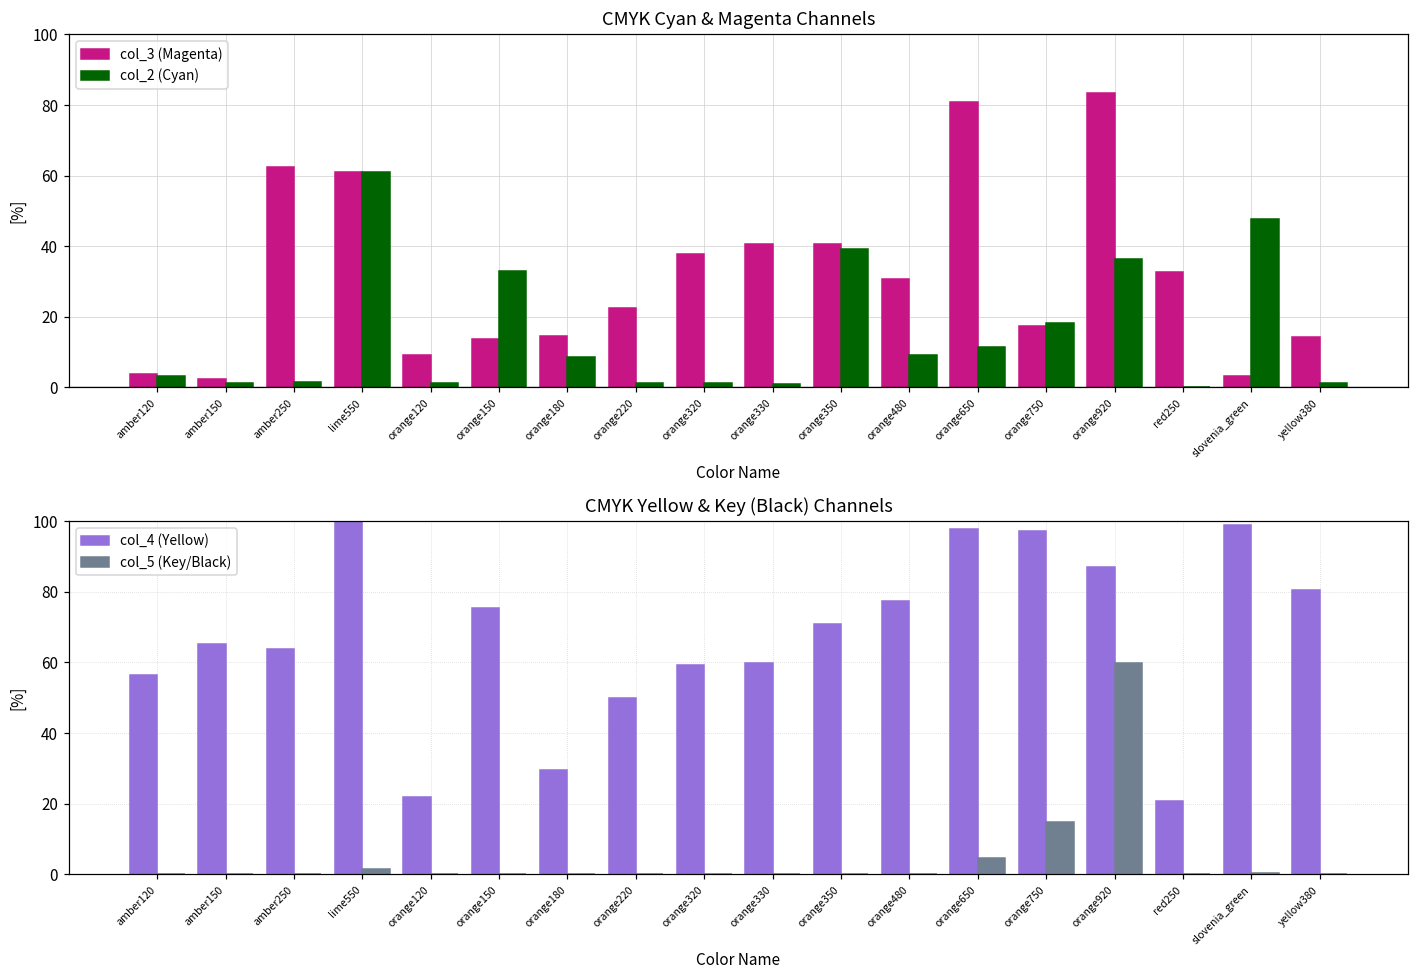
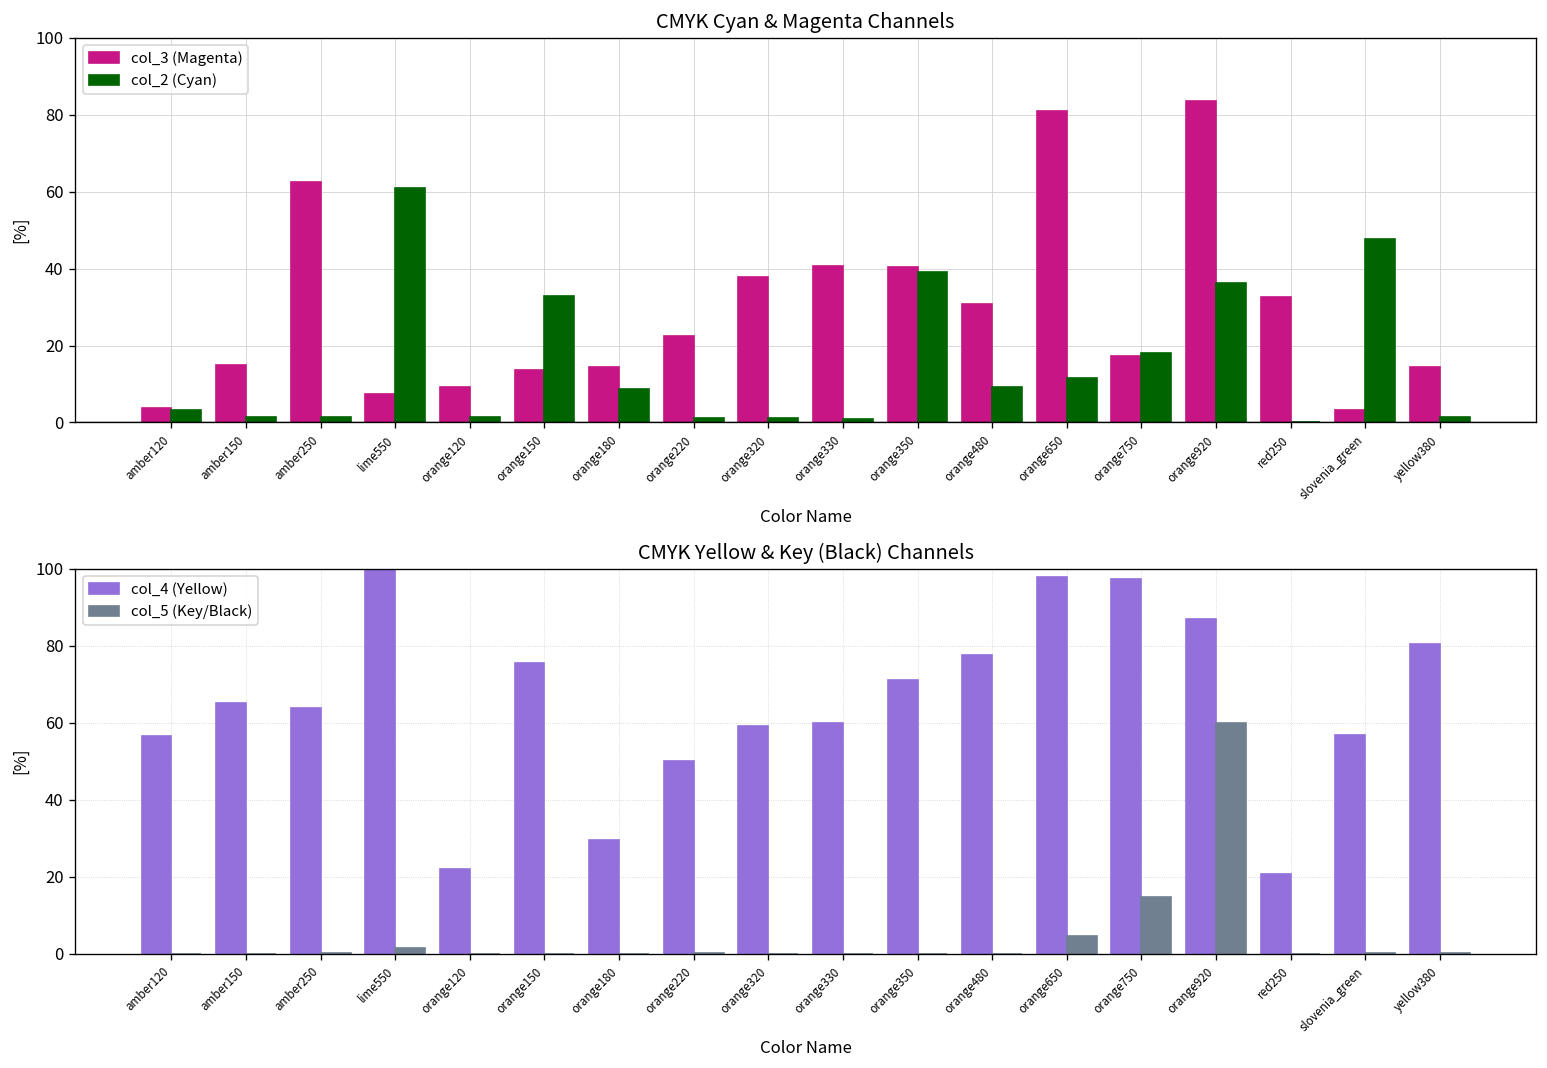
  {
    "CMYK Cyan & Magenta Channels": {
      "col_3 (Magenta)": {
        "amber120": 4,
-       "amber150": 2,
+       "amber150": 15,
        "amber250": 62,
-       "lime550": 61,
+       "lime550": 7,
        "orange120": 9,
        "orange150": 14,
        "orange180": 15,
        "orange220": 23,
        "orange320": 38,
        "orange330": 41,
        "orange350": 41,
        "orange480": 31,
        "orange650": 81,
        "orange750": 17,
        "orange920": 83,
        "red250": 33,
        "slovenia_green": 3,
        "yellow380": 14
      },
      "col_2 (Cyan)": {
        "amber120": 3,
        "amber150": 1,
        "amber250": 2,
        "lime550": 61,
        "orange120": 1,
        "orange150": 33,
        "orange180": 9,
        "orange220": 1,
        "orange320": 1,
        "orange330": 1,
        "orange350": 39,
        "orange480": 9,
        "orange650": 12,
        "orange750": 18,
        "orange920": 36,
        "red250": 0,
        "slovenia_green": 48,
        "yellow380": 1
      }
    },
    "CMYK Yellow & Key (Black) Channels": {
      "col_4 (Yellow)": {
        "amber120": 56,
        "amber150": 65,
        "amber250": 64,
        "lime550": 100,
        "orange120": 22,
        "orange150": 75,
        "orange180": 29,
        "orange220": 50,
        "orange320": 59,
        "orange330": 60,
        "orange350": 71,
        "orange480": 78,
        "orange650": 98,
        "orange750": 97,
        "orange920": 87,
        "red250": 21,
-       "slovenia_green": 99,
+       "slovenia_green": 57,
        "yellow380": 81
      },
      "col_5 (Key/Black)": {
        "amber120": 0,
        "amber150": 0,
        "lime550": 2,
        "orange120": 0,
        "orange150": 0,
        "orange180": 0,
        "orange320": 0,
        "orange330": 0,
        "orange350": 0,
        "orange480": 0,
        "orange650": 5,
        "orange750": 15,
        "orange920": 60,
        "red250": 0
      }
    }
  }
